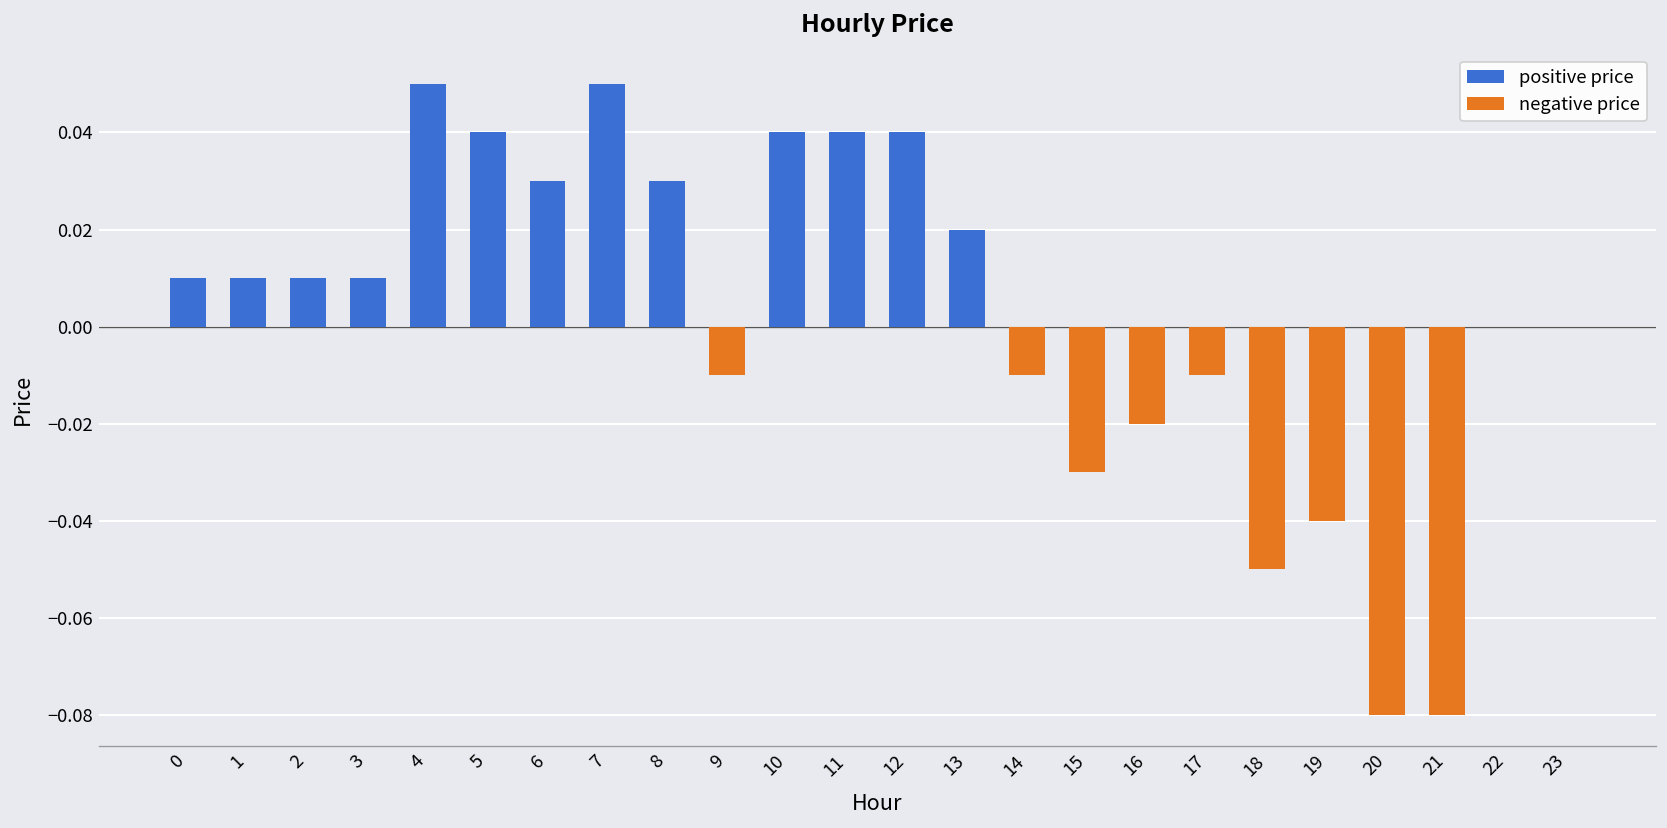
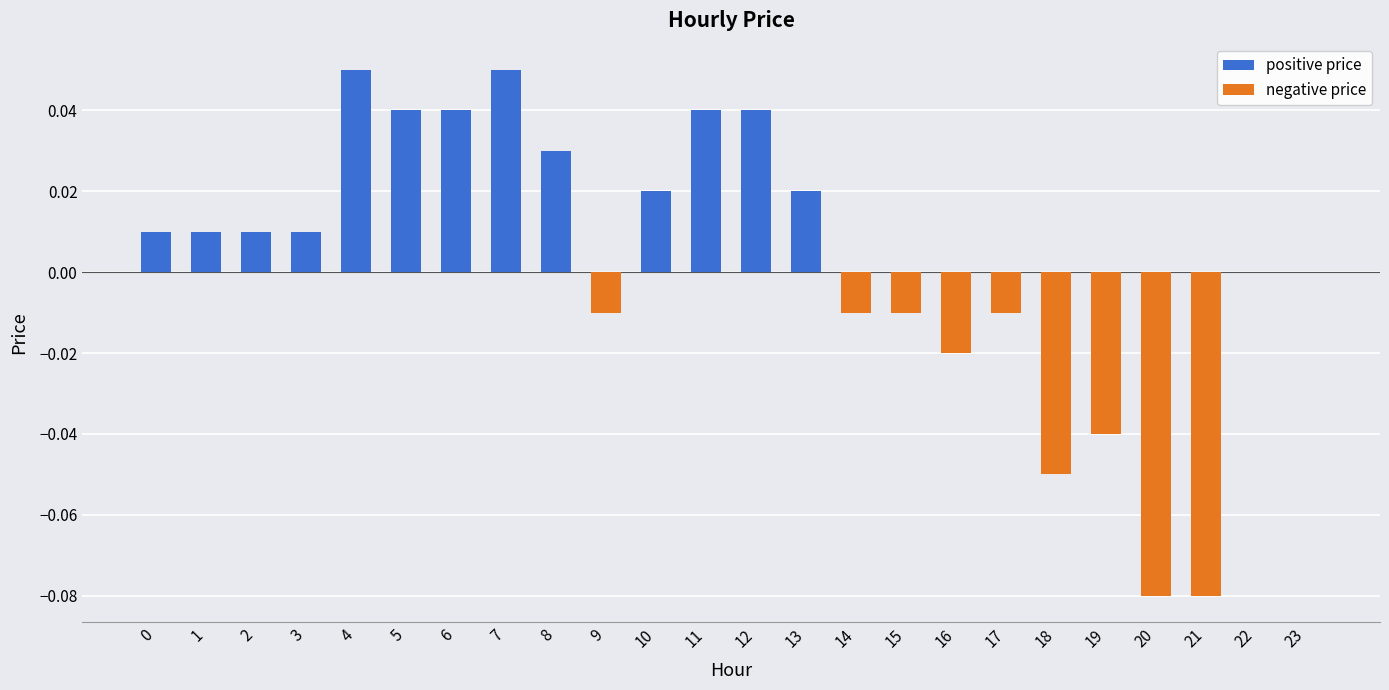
  {
    "0": 0.01,
    "1": 0.01,
    "2": 0.01,
    "3": 0.01,
    "4": 0.05,
    "5": 0.04,
-   "6": 0.03,
+   "6": 0.04,
    "7": 0.05,
    "8": 0.03,
    "9": -0.01,
-   "10": 0.04,
+   "10": 0.02,
    "11": 0.04,
    "12": 0.04,
    "13": 0.02,
    "14": -0.01,
-   "15": -0.03,
+   "15": -0.01,
    "16": -0.02,
    "17": -0.01,
    "18": -0.05,
    "19": -0.04,
    "20": -0.08,
    "21": -0.08,
    "22": 0.00,
    "23": 0.00
  }
